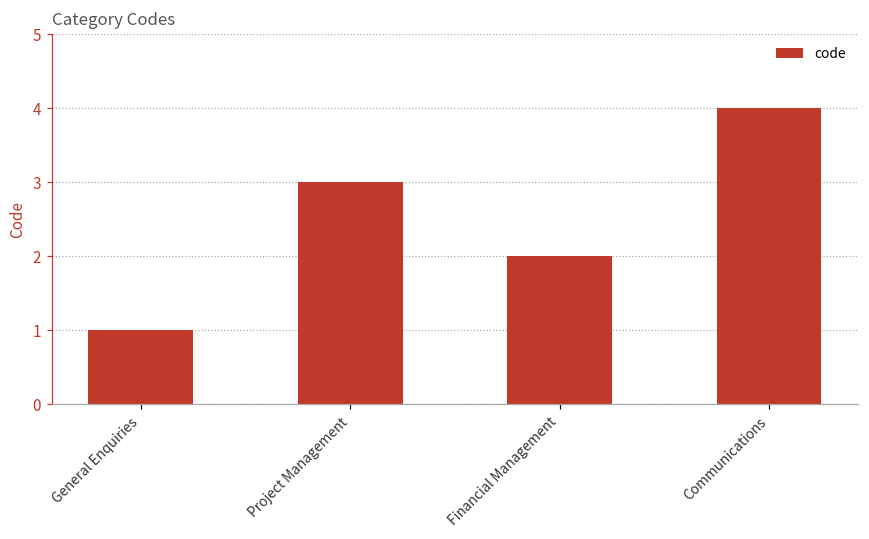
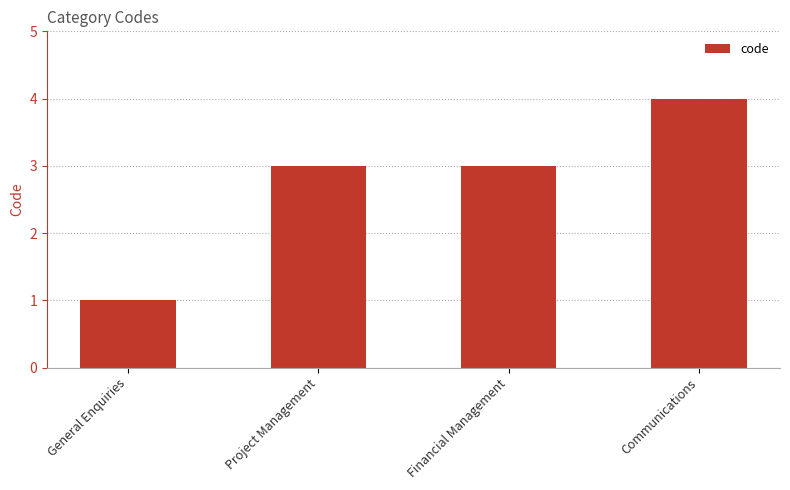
  {
    "General Enquiries": 1,
    "Project Management": 3,
-   "Financial Management": 2,
+   "Financial Management": 3,
    "Communications": 4
  }
